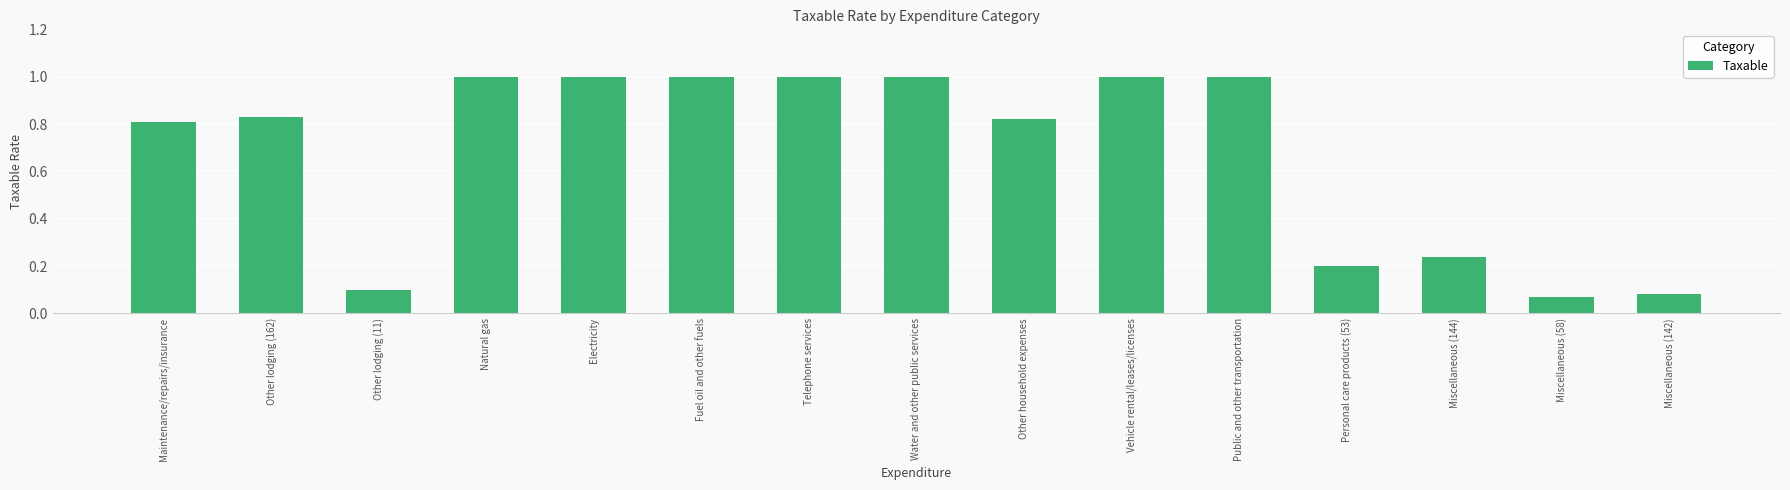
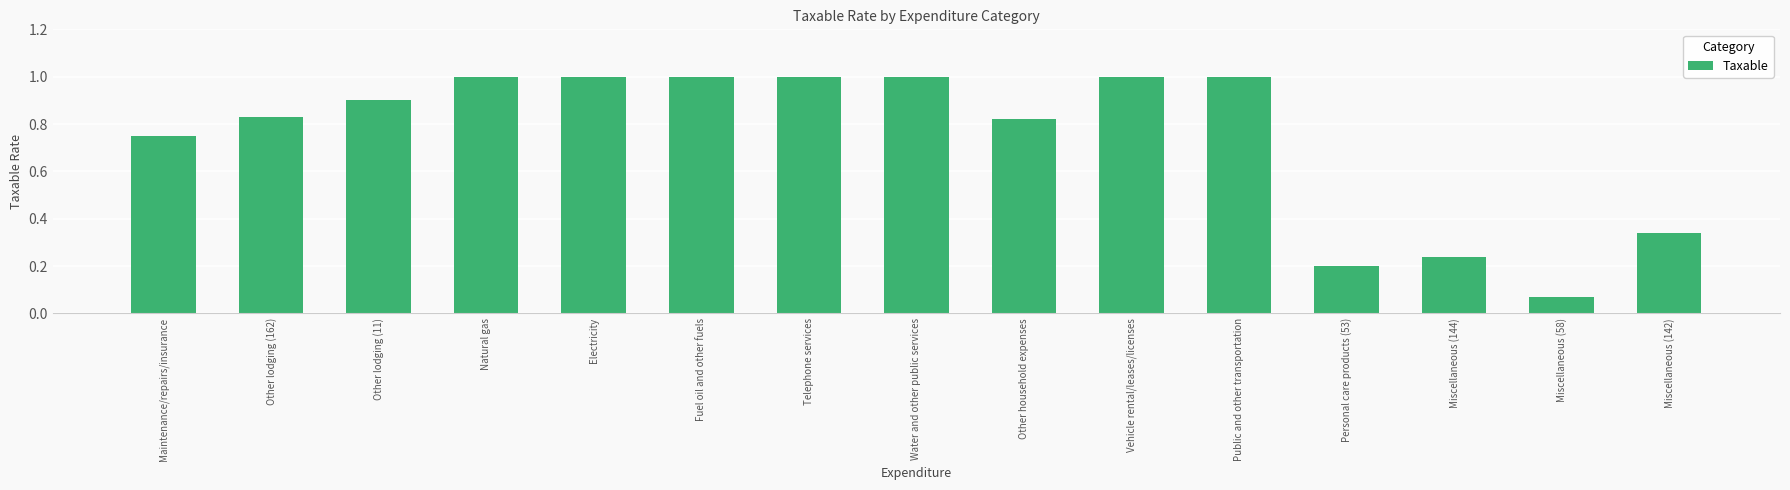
  {
-   "Maintenance/repairs/insurance": 0.81,
+   "Maintenance/repairs/insurance": 0.75,
    "Other lodging (162)": 0.83,
-   "Other lodging (11)": 0.1,
+   "Other lodging (11)": 0.9,
    "Natural gas": 1.00,
    "Electricity": 1.00,
    "Fuel oil and other fuels": 1.00,
    "Telephone services": 1.00,
    "Water and other public services": 1.00,
    "Other household expenses": 0.82,
    "Vehicle rental/leases/licenses": 1.00,
    "Public and other transportation": 1.00,
    "Personal care products (53)": 0.20,
    "Miscellaneous (144)": 0.24,
    "Miscellaneous (58)": 0.07,
-   "Miscellaneous (142)": 0.08
+   "Miscellaneous (142)": 0.34
  }
